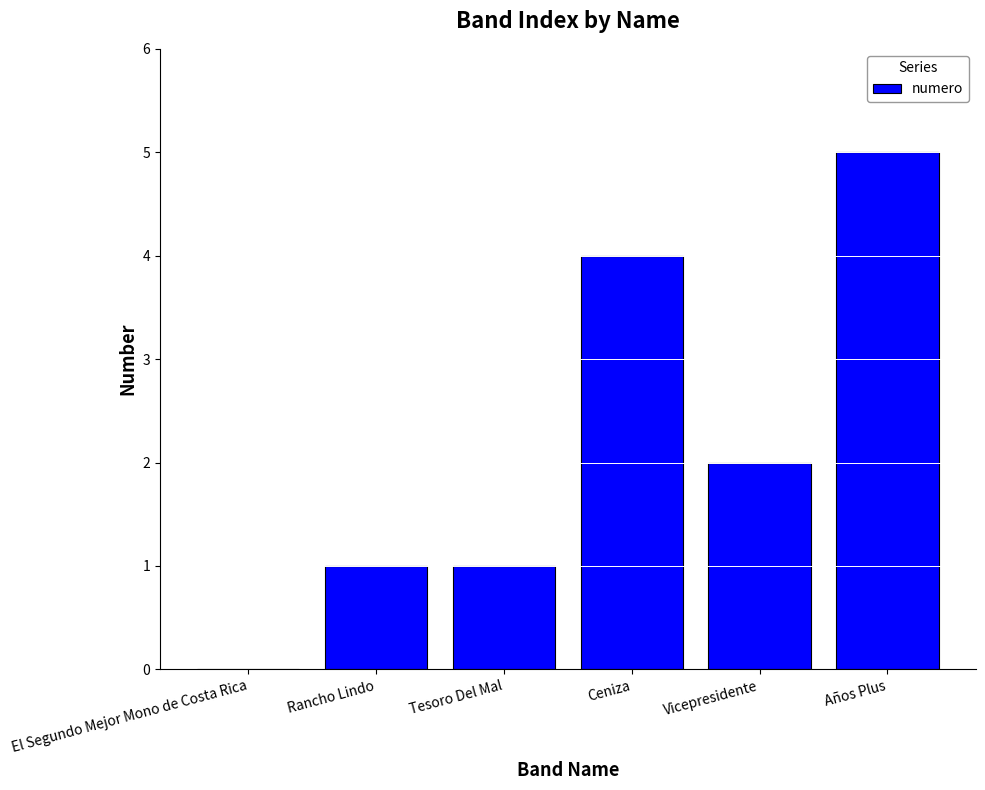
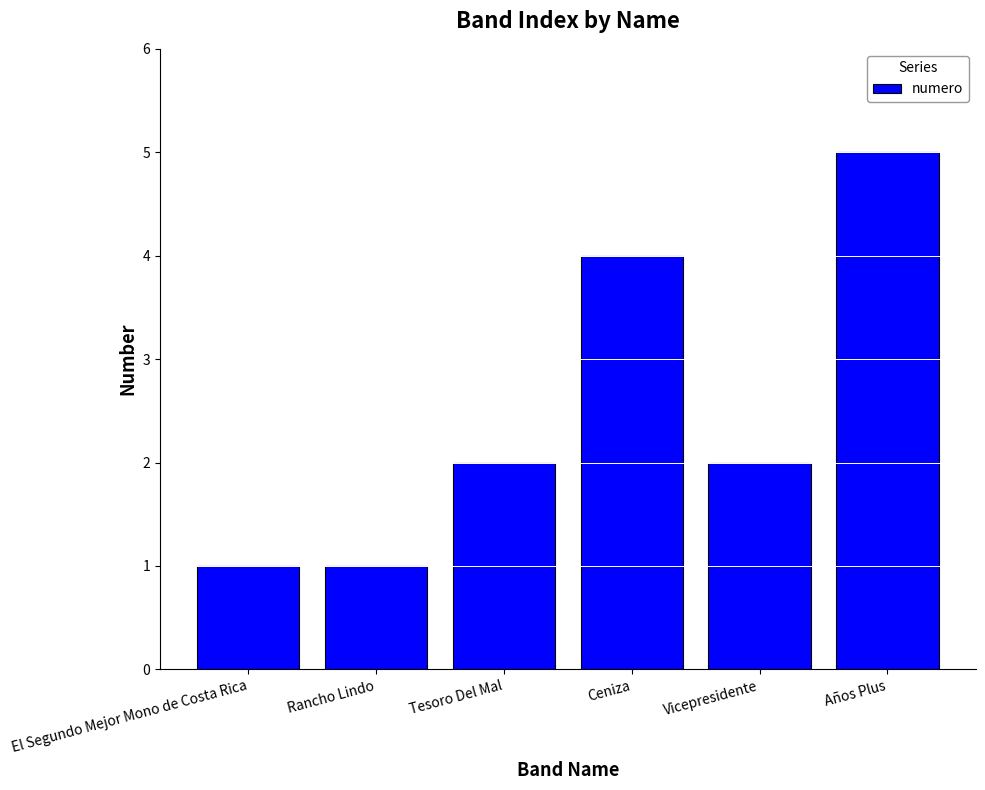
  {
-   "El Segundo Mejor Mono de Costa Rica": 0,
+   "El Segundo Mejor Mono de Costa Rica": 1,
    "Rancho Lindo": 1,
-   "Tesoro Del Mal": 1,
+   "Tesoro Del Mal": 2,
    "Ceniza": 4,
    "Vicepresidente": 2,
    "Años Plus": 5
  }
